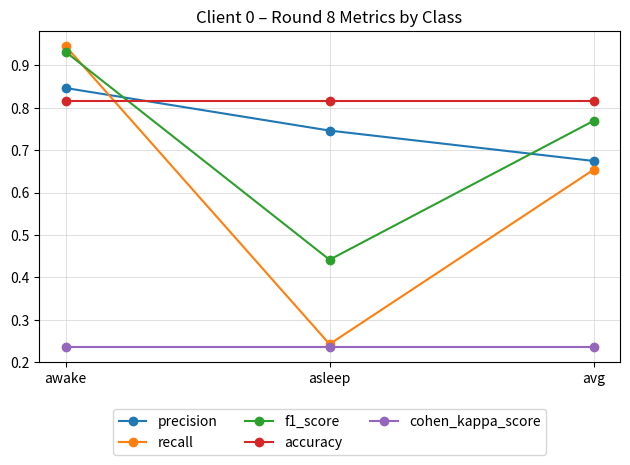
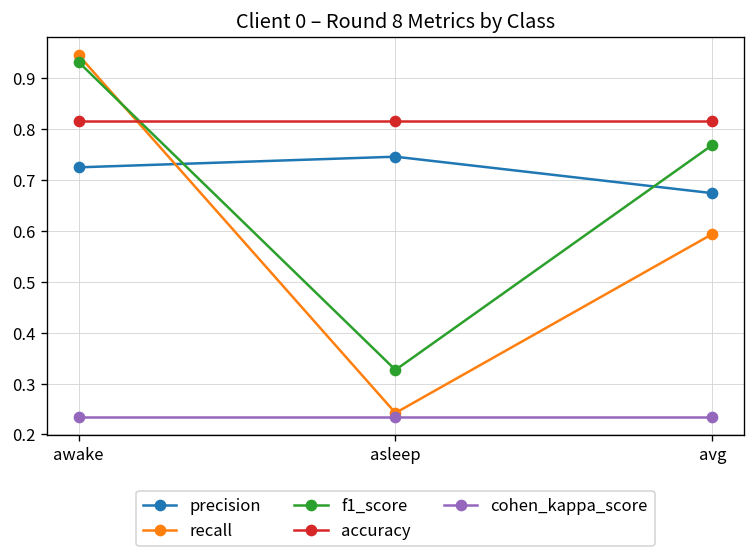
  {
    "precision": {
-     "awake": 0.85,
+     "awake": 0.73,
      "asleep": 0.75,
      "avg": 0.67
    },
    "recall": {
      "awake": 0.95,
      "asleep": 0.24,
-     "avg": 0.65
+     "avg": 0.59
    },
    "f1_score": {
      "awake": 0.93,
-     "asleep": 0.44,
+     "asleep": 0.33,
      "avg": 0.77
    },
    "accuracy": {
      "awake": 0.82,
      "asleep": 0.82,
      "avg": 0.82
    },
    "cohen_kappa_score": {
      "awake": 0.24,
      "asleep": 0.24,
      "avg": 0.24
    }
  }
